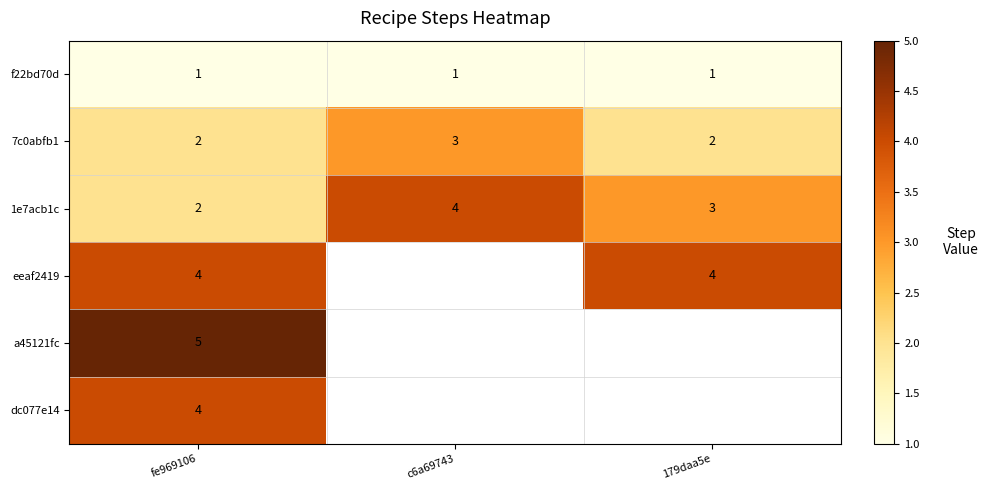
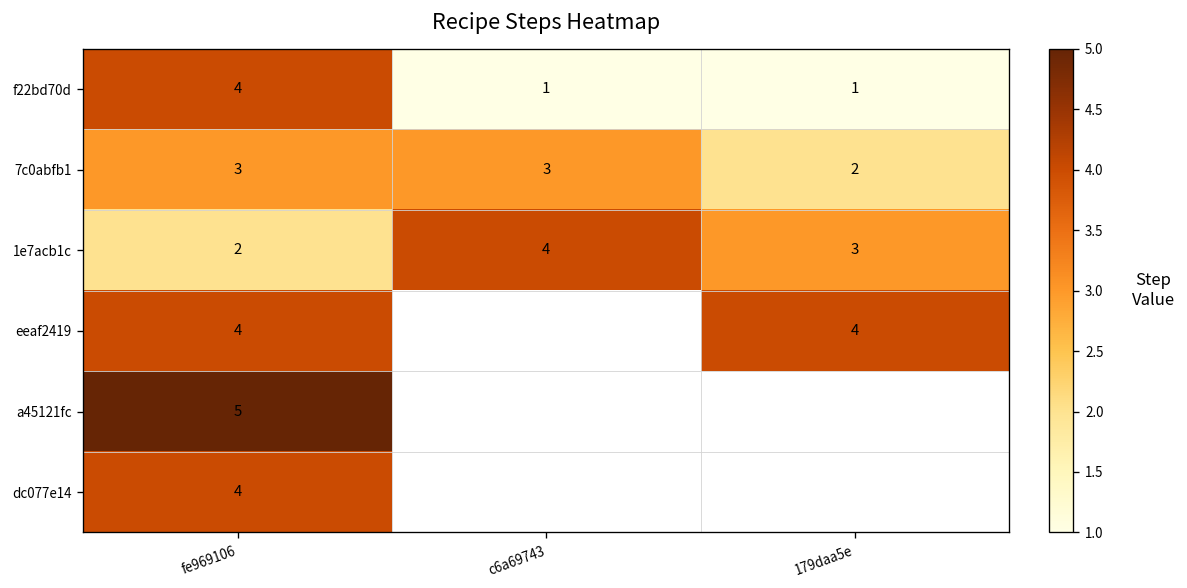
  {
    "f22bd70d": {
-     "fe969106": 1,
+     "fe969106": 4,
      "c6a69743": 1,
      "179daa5e": 1
    },
    "7c0abfb1": {
-     "fe969106": 2,
+     "fe969106": 3,
      "c6a69743": 3,
      "179daa5e": 2
    },
    "1e7acb1c": {
      "fe969106": 2,
      "c6a69743": 4,
      "179daa5e": 3
    },
    "eeaf2419": {
      "fe969106": 4,
      "179daa5e": 4
    },
    "a45121fc": {
      "fe969106": 5
    },
    "dc077e14": {
      "fe969106": 4
    }
  }
